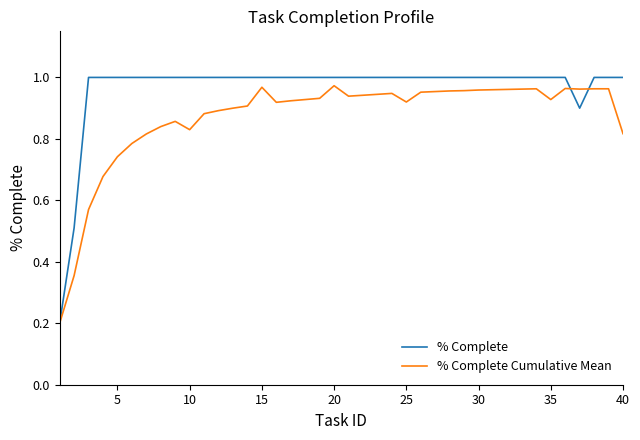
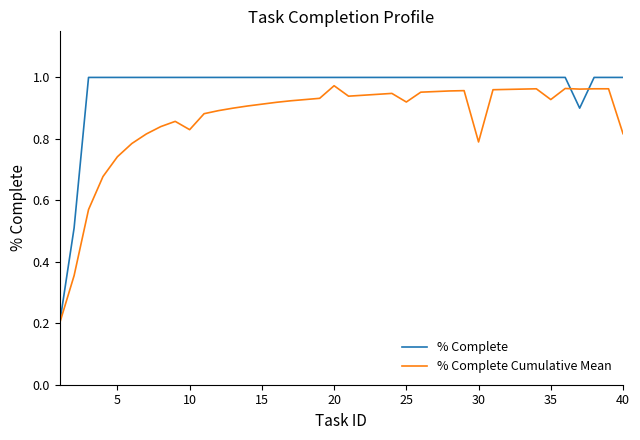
  {
    "% Complete": {
      "5": 1.00,
      "10": 1.00,
      "15": 1.00,
      "20": 1.00,
      "25": 1.00,
      "30": 1.00,
      "35": 1.00,
      "40": 1.00
    },
    "% Complete Cumulative Mean": {
      "5": 0.74,
      "10": 0.83,
-     "15": 0.97,
+     "15": 0.91,
      "20": 0.97,
      "25": 0.92,
-     "30": 0.96,
+     "30": 0.79,
      "35": 0.93,
      "40": 0.82
    }
  }
